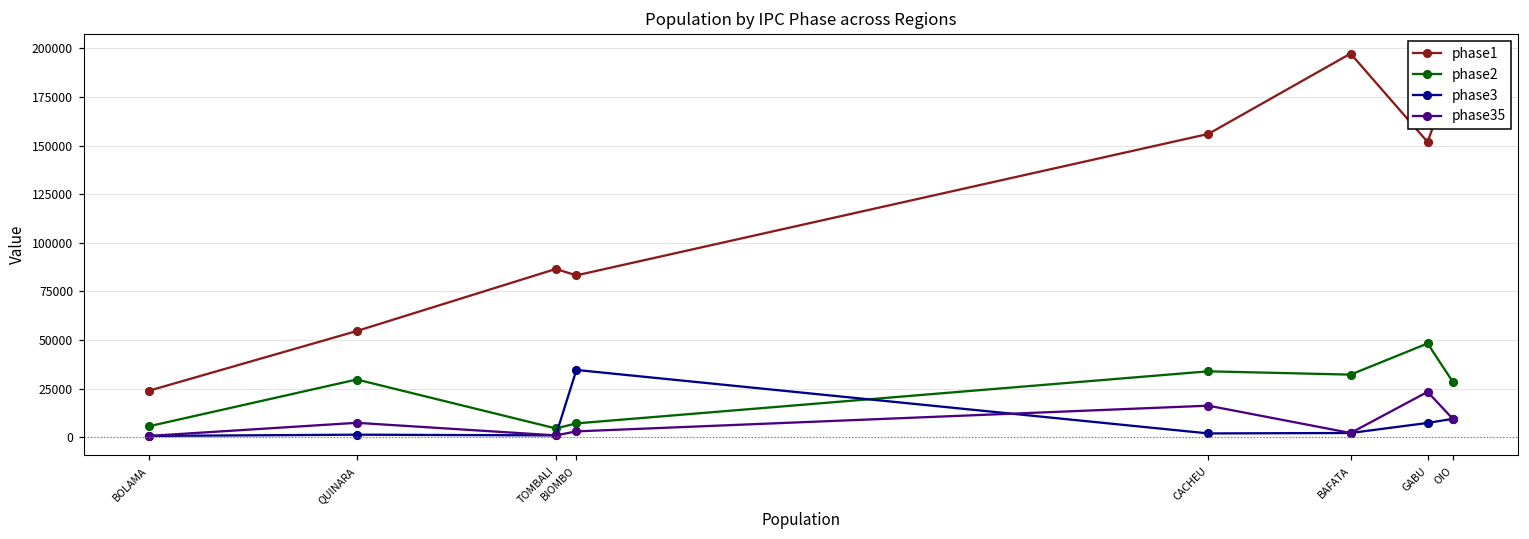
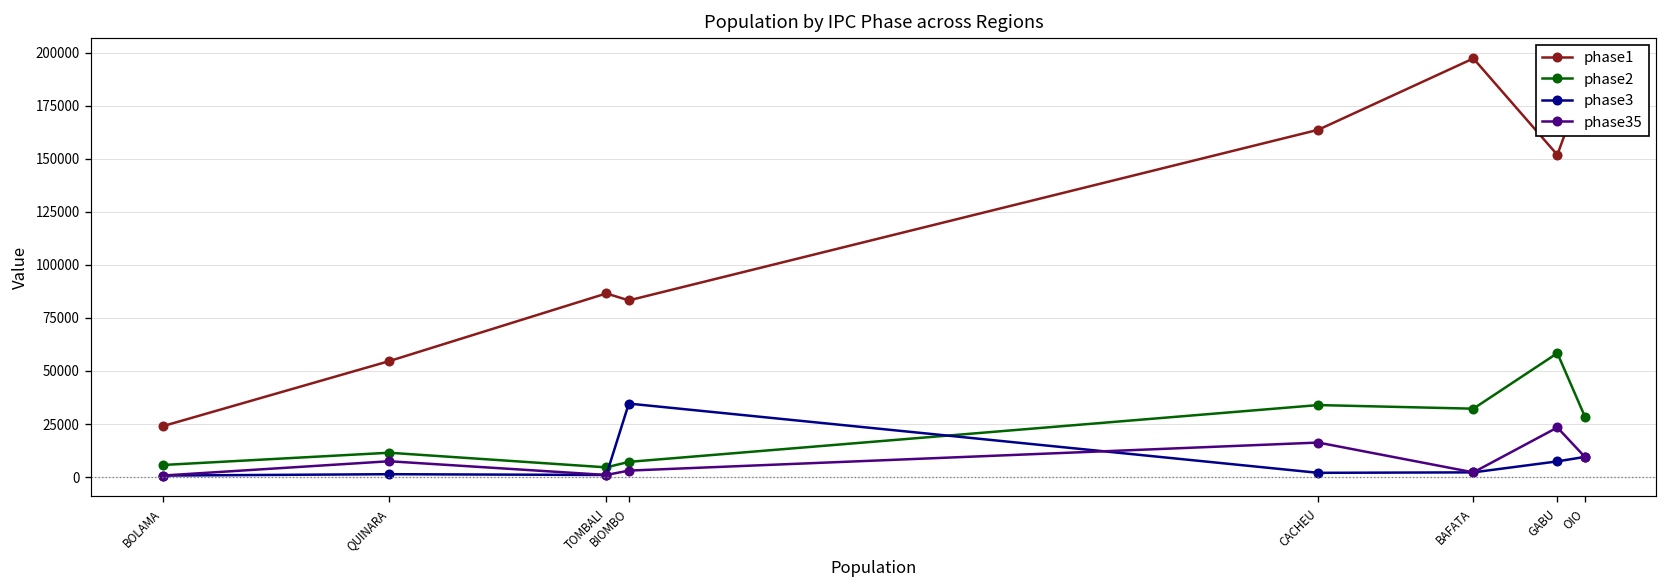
  {
    "phase1": {
      "BOLAMA": 24000,
      "QUINARA": 55000,
      "TOMBALI": 87000,
      "BIOMBO": 83000,
-     "CACHEU": 156000,
+     "CACHEU": 164000,
      "BAFATA": 197000,
      "GABU": 152000
    },
    "phase2": {
      "BOLAMA": 6000,
-     "QUINARA": 30000,
+     "QUINARA": 11000,
      "TOMBALI": 5000,
      "BIOMBO": 7000,
      "CACHEU": 34000,
      "BAFATA": 32000,
-     "GABU": 48000,
+     "GABU": 58000,
      "OIO": 29000
    },
    "phase3": {
      "QUINARA": 1000,
      "BIOMBO": 35000,
      "CACHEU": 2000,
      "GABU": 7000
    },
    "phase35": {
      "QUINARA": 7000,
      "BIOMBO": 3000,
      "CACHEU": 16000,
      "GABU": 23000
    }
  }
